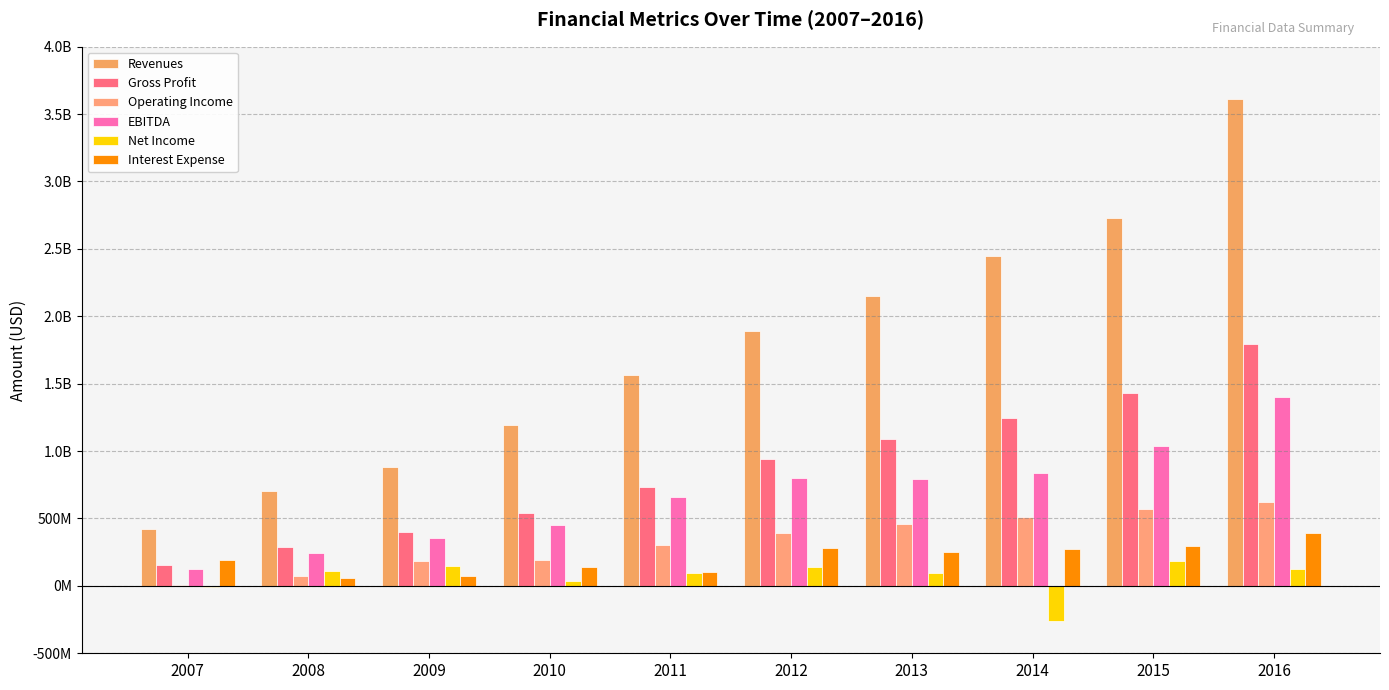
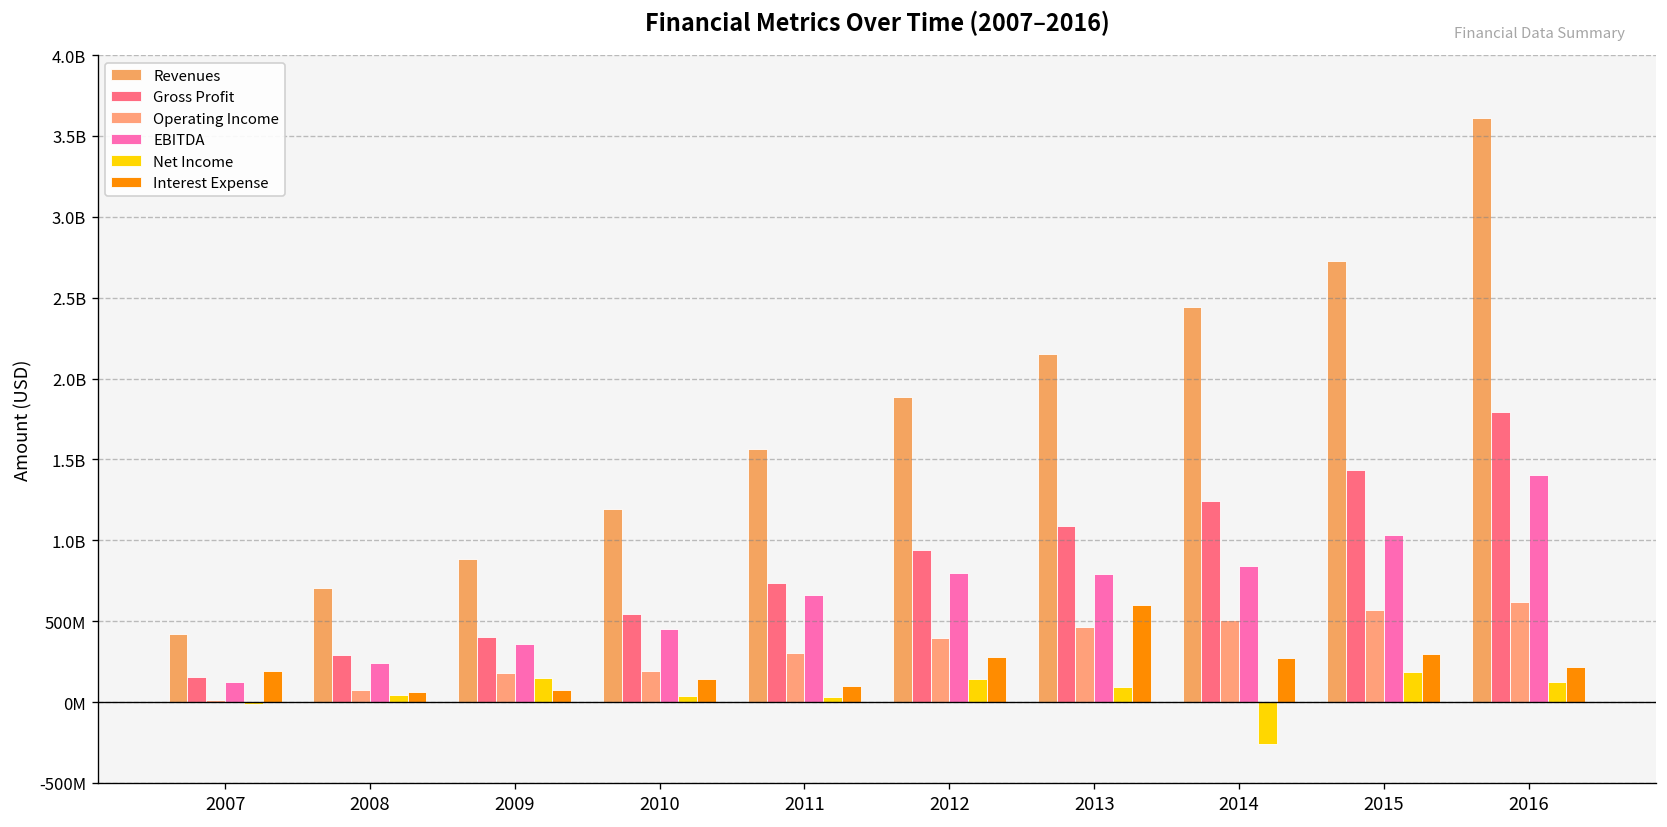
  {
    "Net Income": {
-     "2008": 110000000,
+     "2008": 40000000,
      "2009": 150000000,
      "2010": 40000000,
-     "2011": 90000000,
+     "2011": 30000000,
      "2012": 140000000,
      "2013": 90000000,
      "2014": -260000000,
      "2015": 190000000,
      "2016": 130000000
    },
    "Interest Expense": {
      "2007": 190000000,
      "2008": 60000000,
      "2009": 70000000,
      "2010": 140000000,
      "2011": 100000000,
      "2012": 280000000,
-     "2013": 250000000,
+     "2013": 600000000,
      "2014": 270000000,
      "2015": 300000000,
-     "2016": 390000000
+     "2016": 220000000
    }
  }
